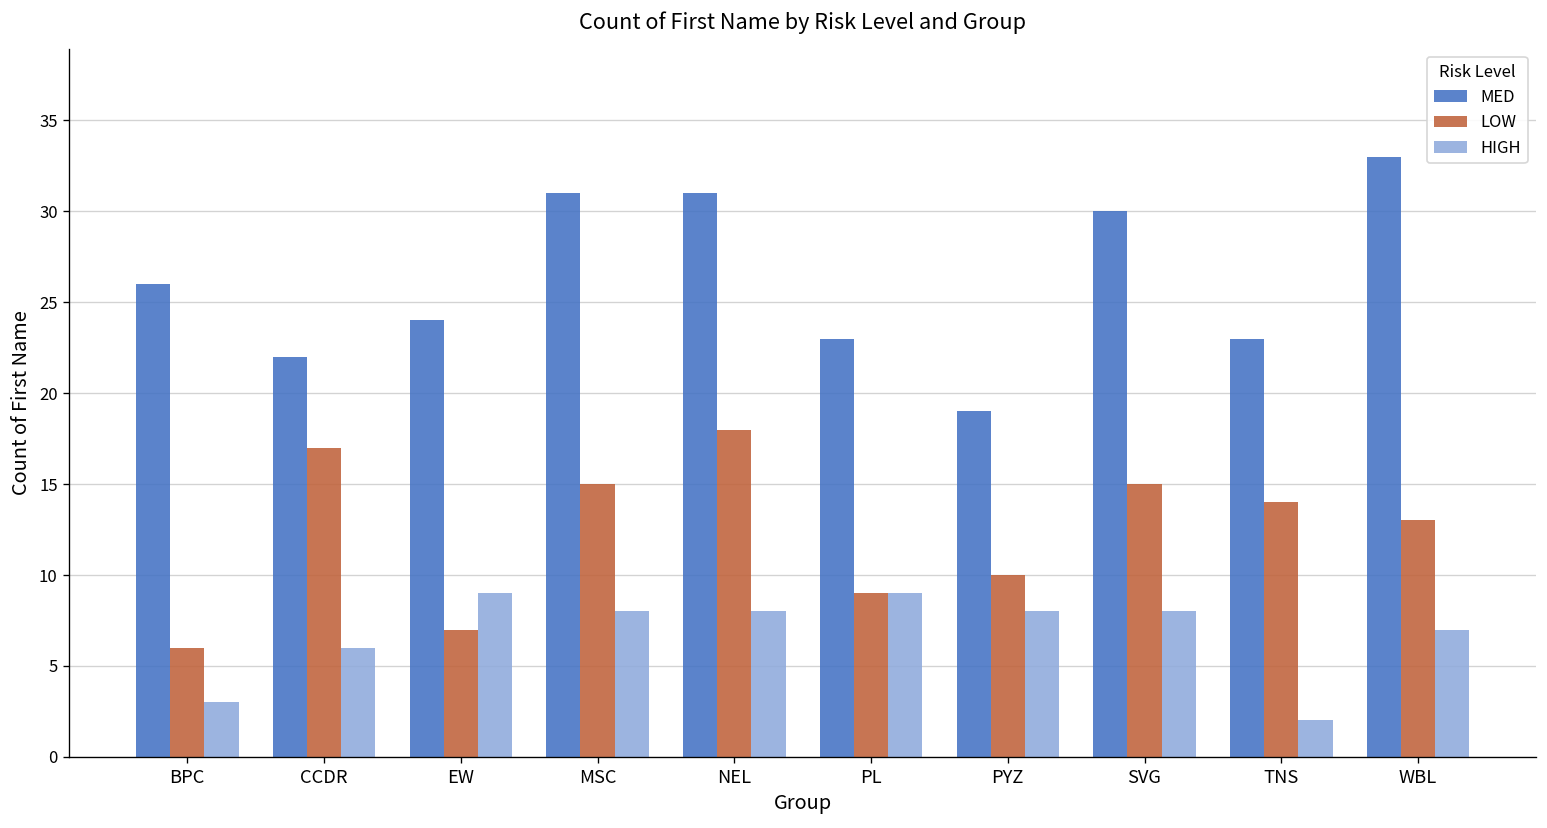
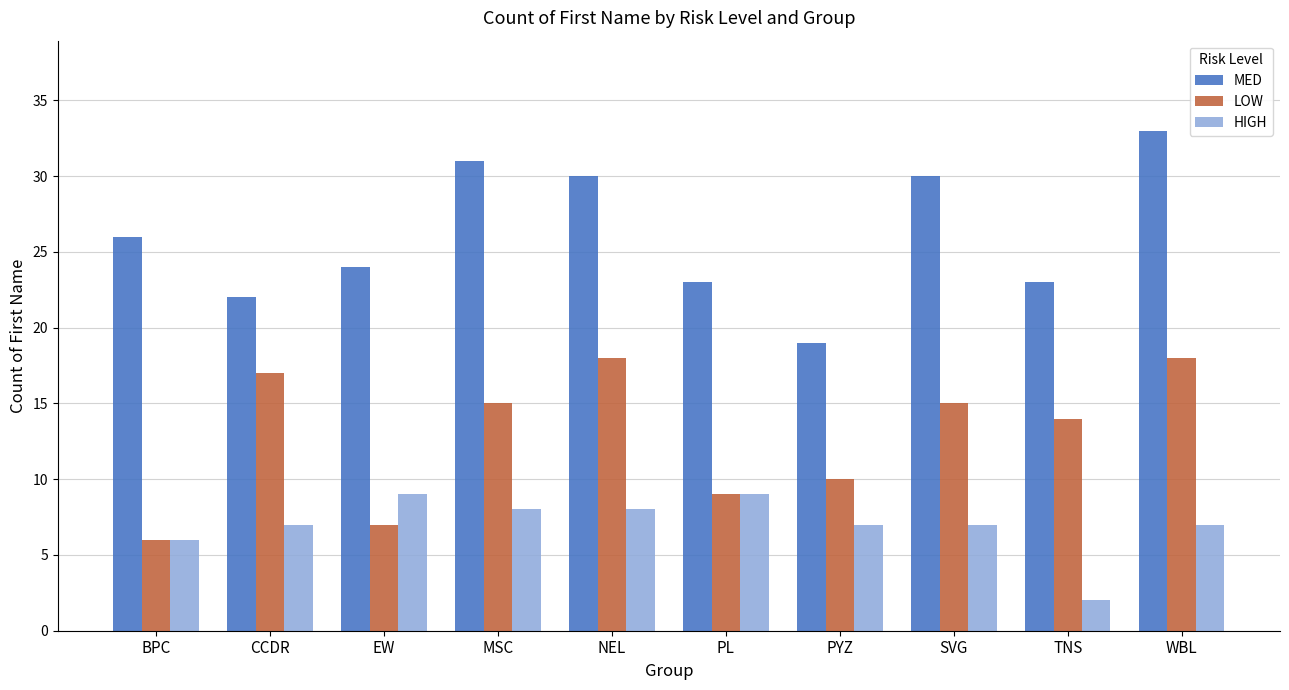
  {
    "MED": {
      "BPC": 26,
      "CCDR": 22,
      "EW": 24,
      "MSC": 31,
-     "NEL": 31,
+     "NEL": 30,
      "PL": 23,
      "PYZ": 19,
      "SVG": 30,
      "TNS": 23,
      "WBL": 33
    },
    "LOW": {
      "BPC": 6,
      "CCDR": 17,
      "EW": 7,
      "MSC": 15,
      "NEL": 18,
      "PL": 9,
      "PYZ": 10,
      "SVG": 15,
      "TNS": 14,
-     "WBL": 13
+     "WBL": 18
    },
    "HIGH": {
-     "BPC": 3,
-     "CCDR": 6,
+     "BPC": 6,
+     "CCDR": 7,
      "EW": 9,
      "MSC": 8,
      "NEL": 8,
      "PL": 9,
-     "PYZ": 8,
-     "SVG": 8,
+     "PYZ": 7,
+     "SVG": 7,
      "TNS": 2,
      "WBL": 7
    }
  }
